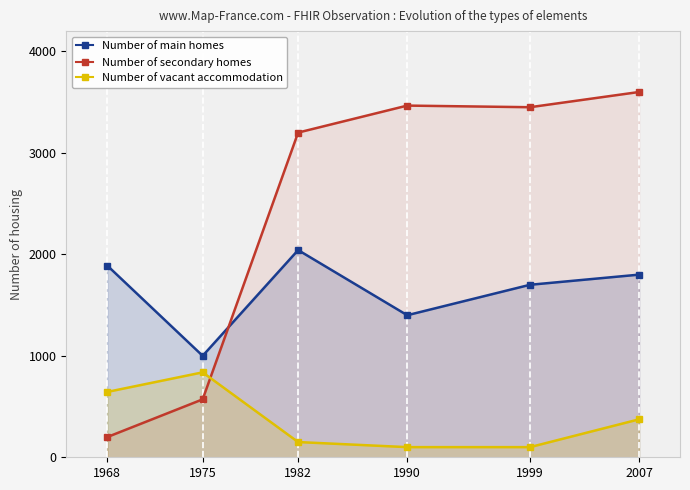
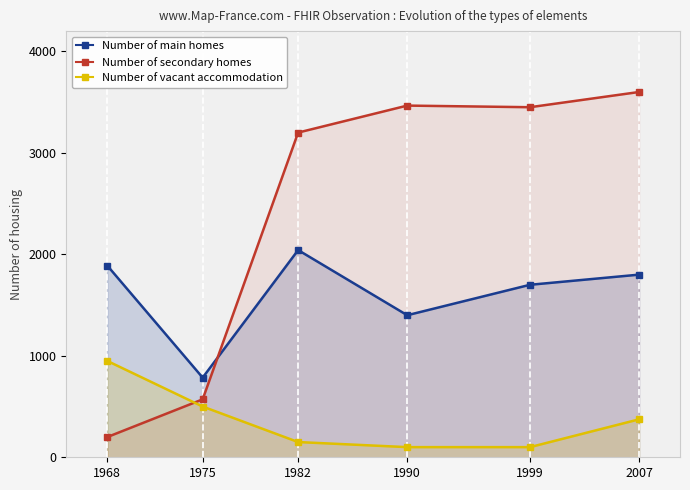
  {
    "Number of main homes": {
      "1968": 1890,
-     "1975": 1000,
+     "1975": 790,
      "1982": 2040,
      "1990": 1400,
      "1999": 1700,
      "2007": 1800
    },
    "Number of secondary homes": {
      "1968": 200,
      "1975": 570,
      "1982": 3200,
      "1990": 3470,
      "1999": 3450,
      "2007": 3600
    },
    "Number of vacant accommodation": {
-     "1968": 640,
-     "1975": 840,
+     "1968": 950,
+     "1975": 500,
      "1982": 150,
      "1990": 100,
      "1999": 100,
      "2007": 370
    }
  }
